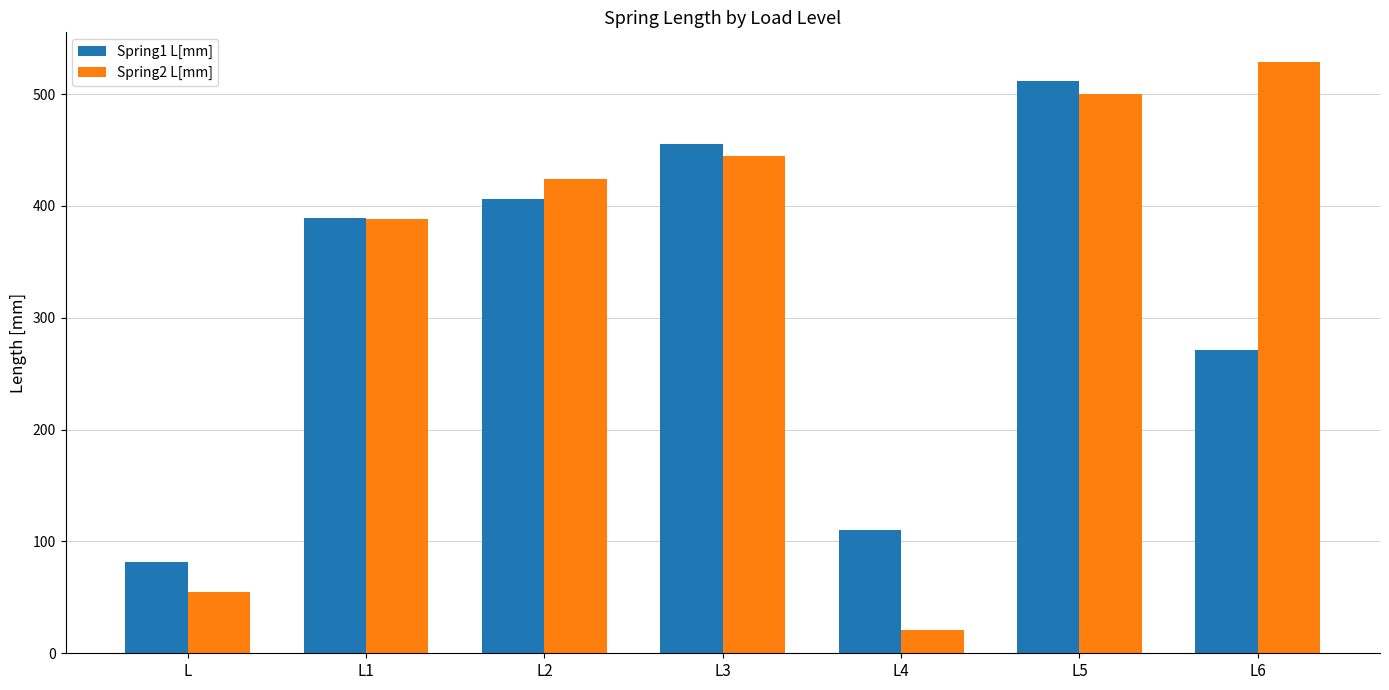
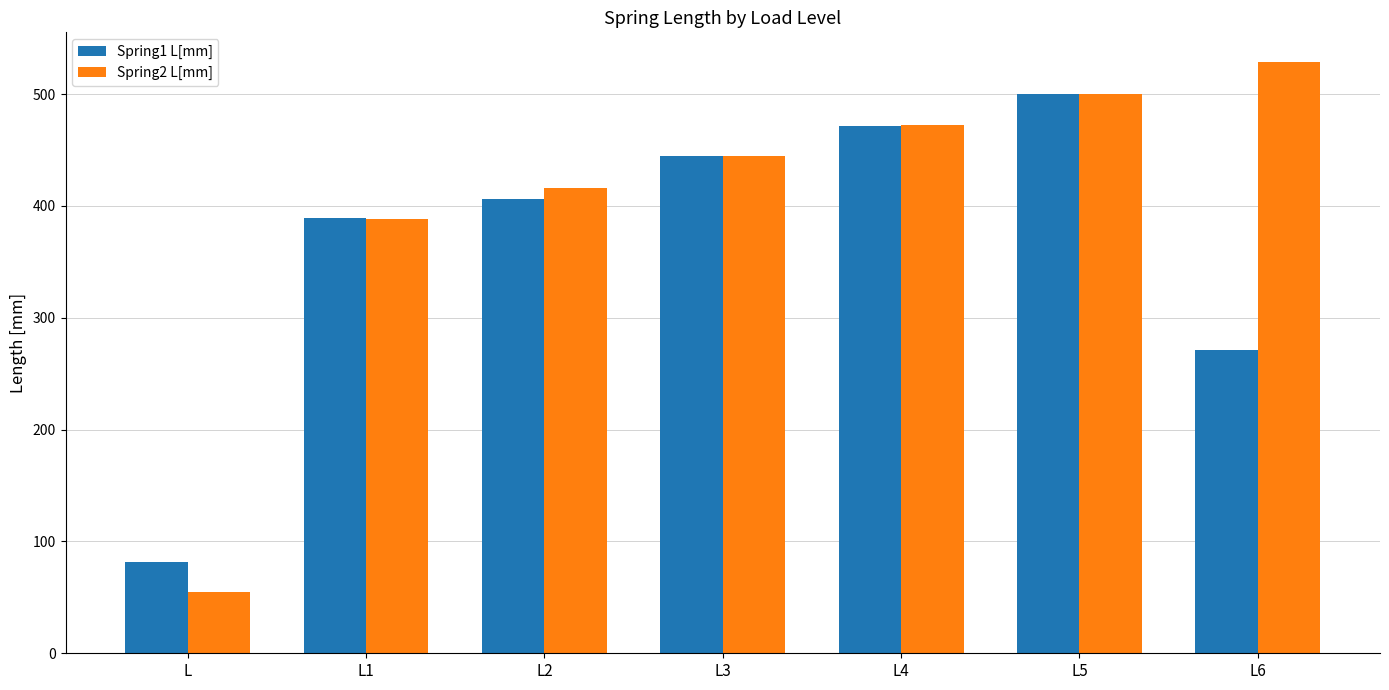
  {
    "Spring1 L[mm]": {
      "L": 82,
      "L1": 390,
      "L2": 406,
-     "L3": 456,
-     "L4": 111,
-     "L5": 512,
+     "L3": 444,
+     "L4": 472,
+     "L5": 500,
      "L6": 272
    },
    "Spring2 L[mm]": {
      "L": 55,
      "L1": 388,
-     "L2": 424,
+     "L2": 416,
      "L3": 444,
-     "L4": 21,
+     "L4": 472,
      "L5": 500,
      "L6": 529
    }
  }
